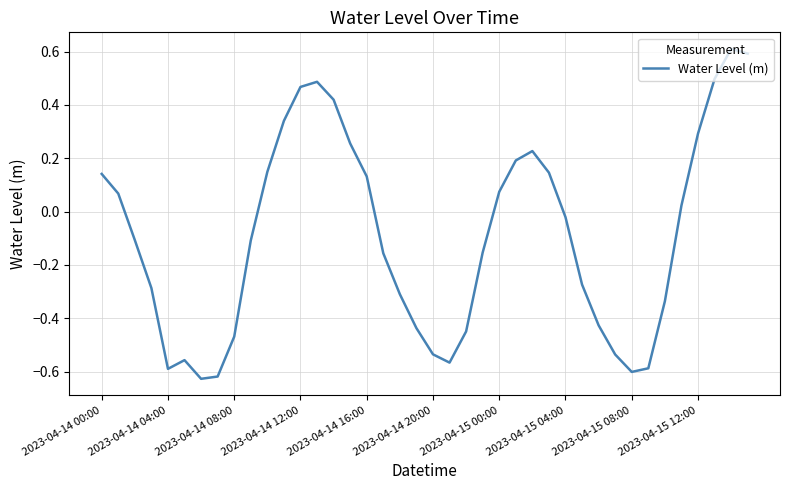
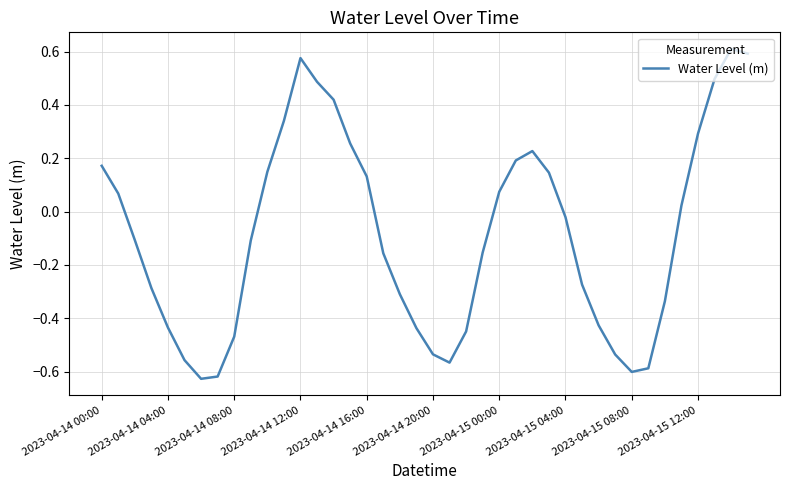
  {
-   "2023-04-14 00:00": 0.14,
-   "2023-04-14 04:00": -0.59,
+   "2023-04-14 00:00": 0.17,
+   "2023-04-14 04:00": -0.43,
    "2023-04-14 08:00": -0.47,
-   "2023-04-14 12:00": 0.47,
+   "2023-04-14 12:00": 0.58,
    "2023-04-14 16:00": 0.13,
    "2023-04-14 20:00": -0.53,
    "2023-04-15 00:00": 0.07,
    "2023-04-15 04:00": -0.02,
    "2023-04-15 08:00": -0.60,
    "2023-04-15 12:00": 0.29
  }
